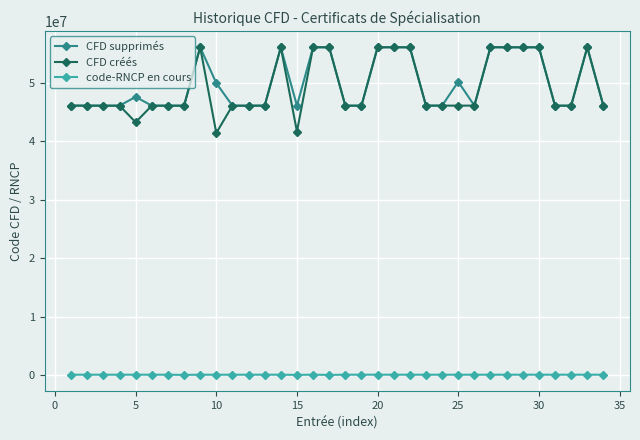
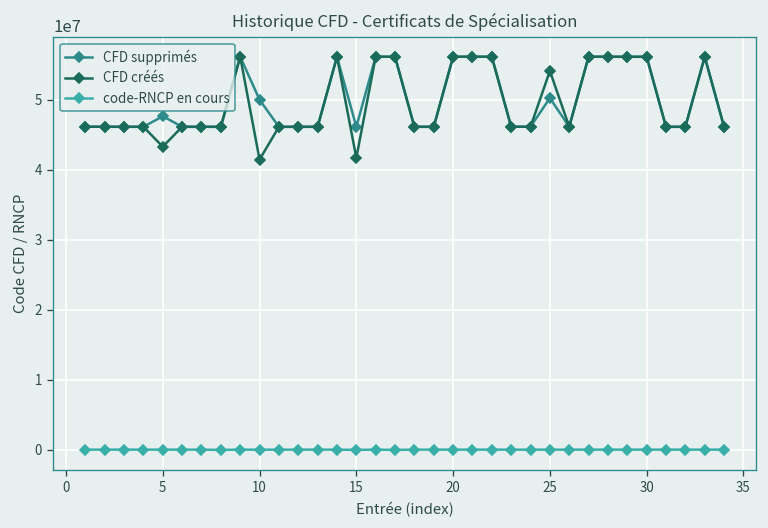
  {
    "CFD créés": {
      "5": 43000000,
      "10": 41000000,
      "15": 42000000,
-     "25": 46000000
+     "25": 54000000
    }
  }
